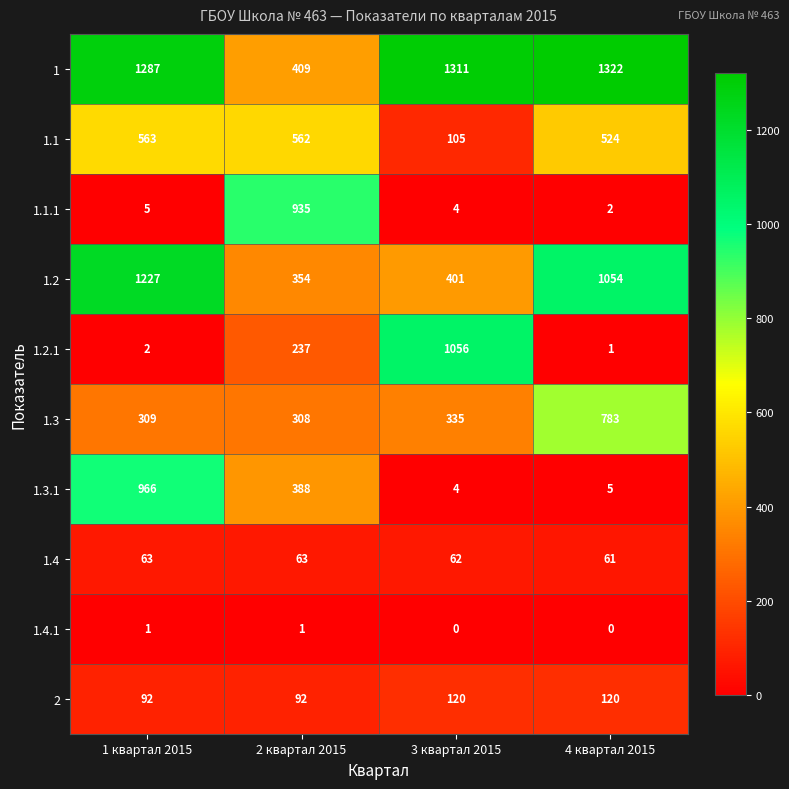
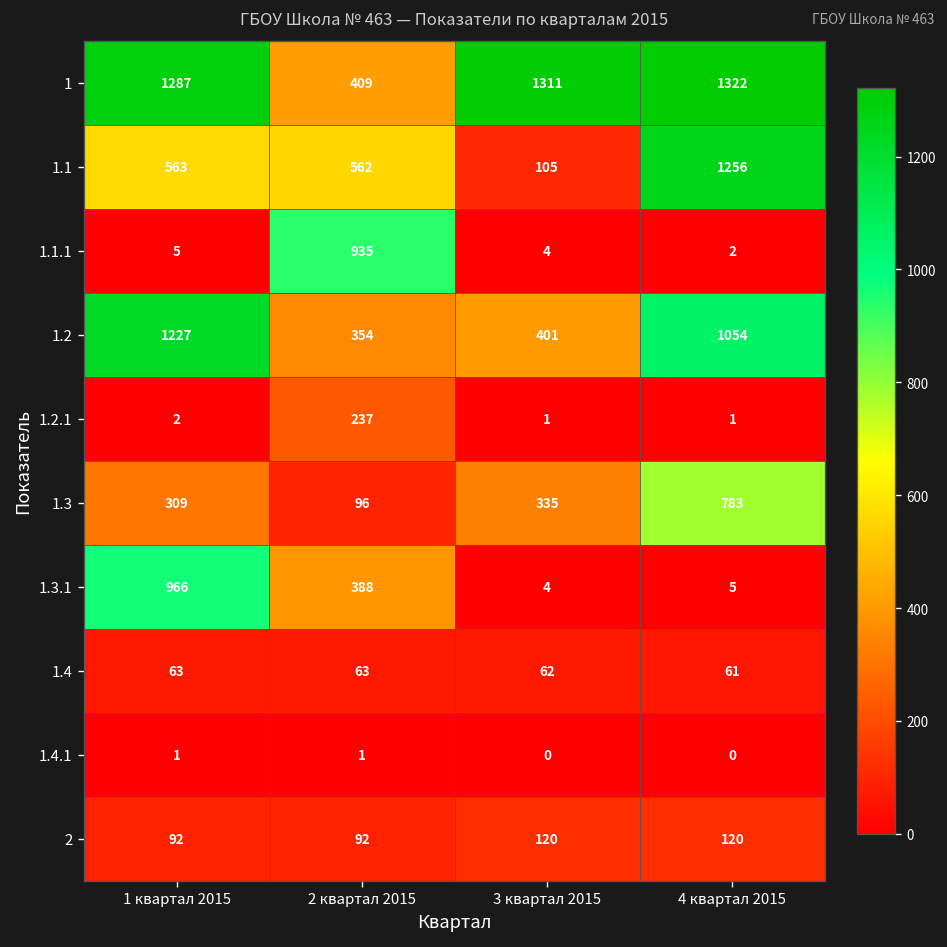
  {
    "1": {
      "1 квартал 2015": 1287,
      "2 квартал 2015": 409,
      "3 квартал 2015": 1311,
      "4 квартал 2015": 1322
    },
    "1.1": {
      "1 квартал 2015": 563,
      "2 квартал 2015": 562,
      "3 квартал 2015": 105,
-     "4 квартал 2015": 524
+     "4 квартал 2015": 1256
    },
    "1.1.1": {
      "1 квартал 2015": 5,
      "2 квартал 2015": 935,
      "3 квартал 2015": 4,
      "4 квартал 2015": 2
    },
    "1.2": {
      "1 квартал 2015": 1227,
      "2 квартал 2015": 354,
      "3 квартал 2015": 401,
      "4 квартал 2015": 1054
    },
    "1.2.1": {
      "1 квартал 2015": 2,
      "2 квартал 2015": 237,
-     "3 квартал 2015": 1056,
+     "3 квартал 2015": 1,
      "4 квартал 2015": 1
    },
    "1.3": {
      "1 квартал 2015": 309,
-     "2 квартал 2015": 308,
+     "2 квартал 2015": 96,
      "3 квартал 2015": 335,
      "4 квартал 2015": 783
    },
    "1.3.1": {
      "1 квартал 2015": 966,
      "2 квартал 2015": 388,
      "3 квартал 2015": 4,
      "4 квартал 2015": 5
    },
    "1.4": {
      "1 квартал 2015": 63,
      "2 квартал 2015": 63,
      "3 квартал 2015": 62,
      "4 квартал 2015": 61
    },
    "1.4.1": {
      "1 квартал 2015": 1,
      "2 квартал 2015": 1,
      "3 квартал 2015": 0,
      "4 квартал 2015": 0
    },
    "2": {
      "1 квартал 2015": 92,
      "2 квартал 2015": 92,
      "3 квартал 2015": 120,
      "4 квартал 2015": 120
    }
  }
